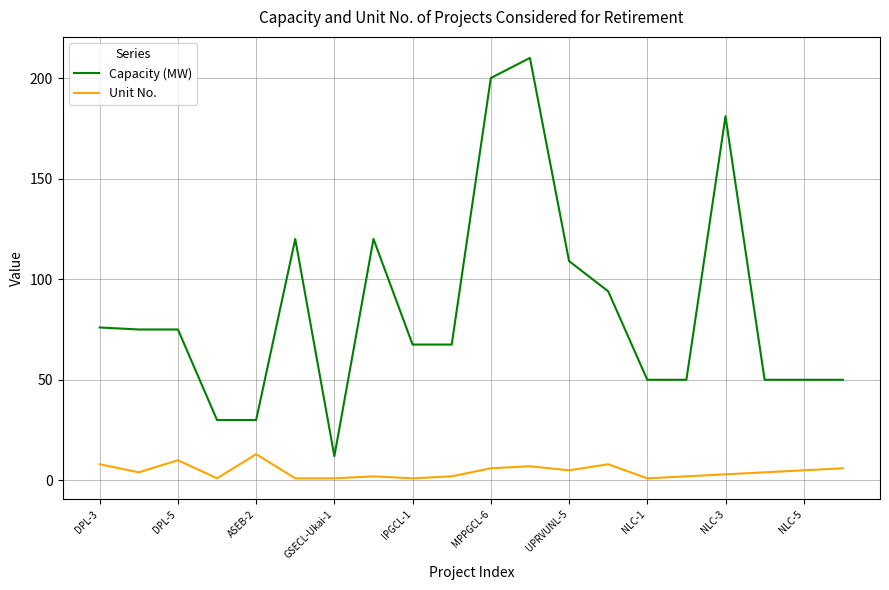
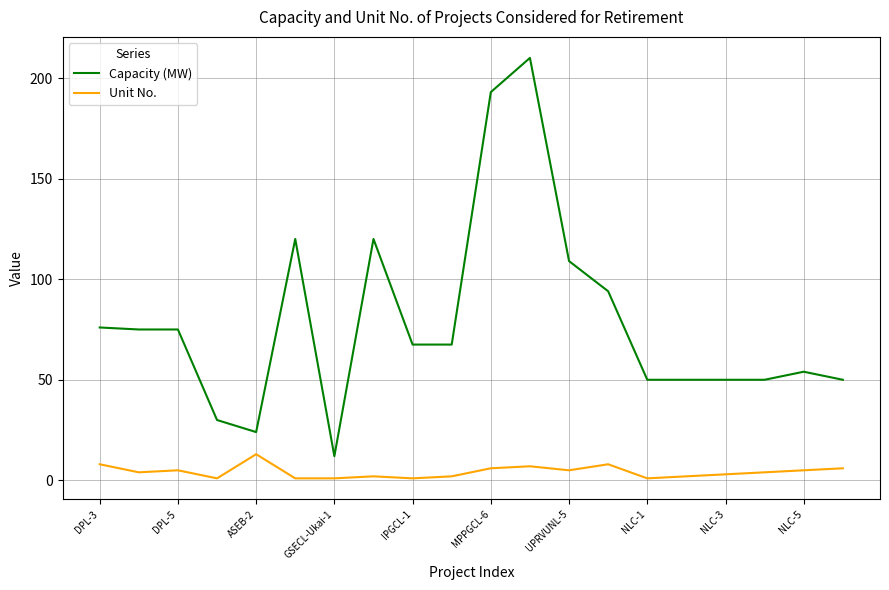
  {
    "Capacity (MW)": {
      "DPL-3": 76,
      "DPL-5": 75,
-     "ASEB-2": 30,
+     "ASEB-2": 24,
      "GSECL-Ukai-1": 12,
      "IPGCL-1": 68,
-     "MPPGCL-6": 200,
+     "MPPGCL-6": 193,
      "UPRVUNL-5": 109,
      "NLC-1": 50,
-     "NLC-3": 181,
-     "NLC-5": 50
+     "NLC-3": 50,
+     "NLC-5": 54
    },
    "Unit No.": {
      "DPL-3": 8,
-     "DPL-5": 10,
+     "DPL-5": 5,
      "ASEB-2": 13,
      "GSECL-Ukai-1": 1,
      "IPGCL-1": 1,
      "MPPGCL-6": 6,
      "UPRVUNL-5": 5,
      "NLC-1": 1,
      "NLC-3": 3,
      "NLC-5": 5
    }
  }
